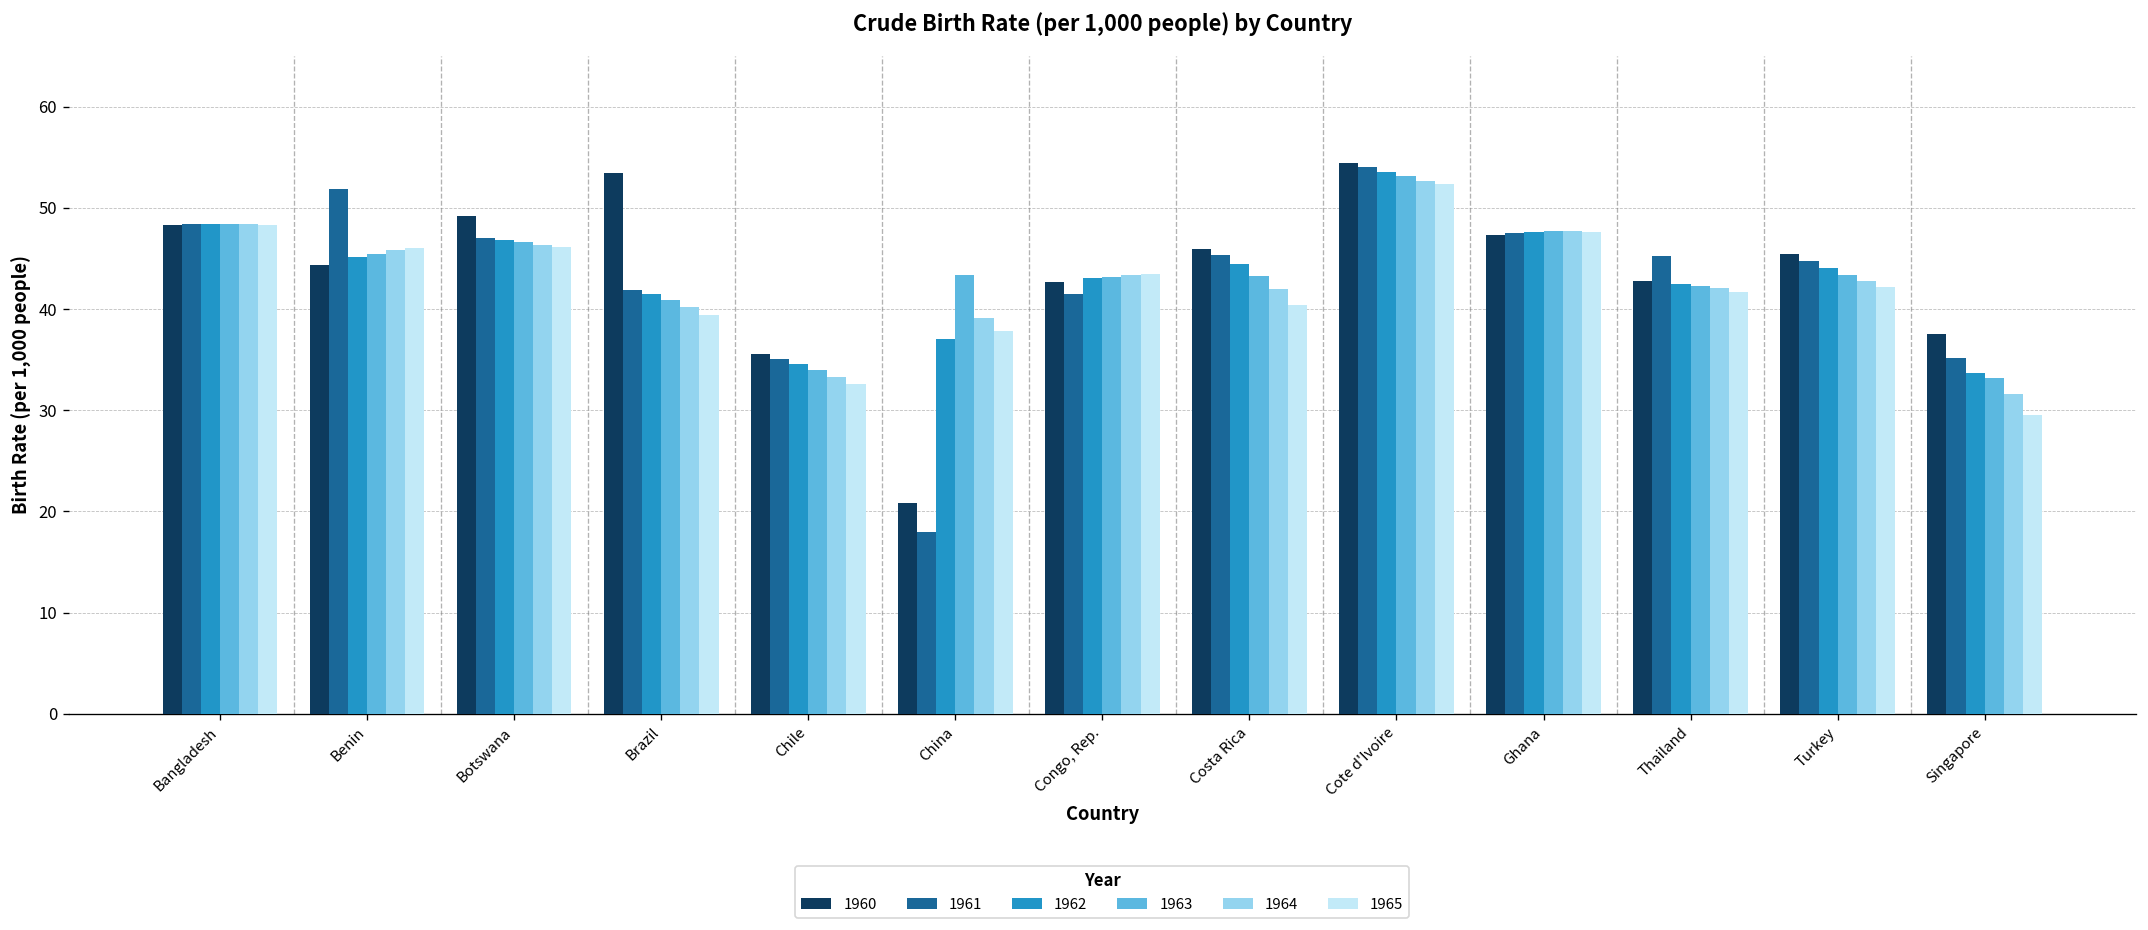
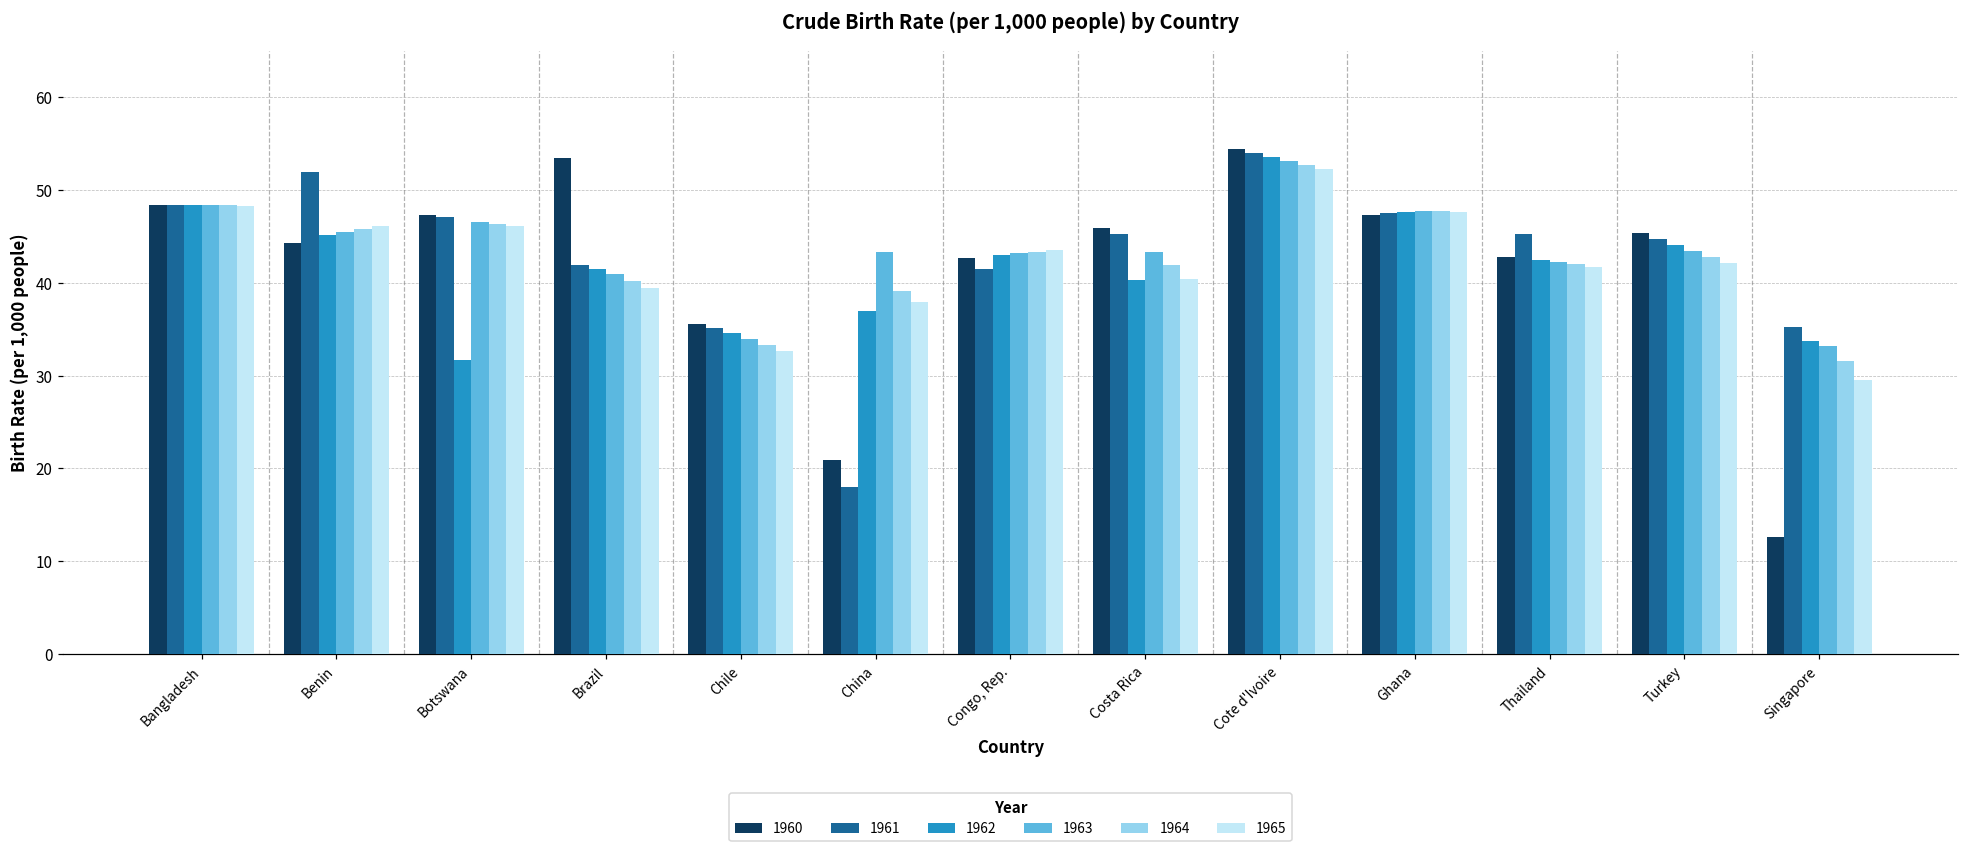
  {
    "1960": {
      "Bangladesh": 48,
      "Benin": 44,
-     "Botswana": 49,
+     "Botswana": 47,
      "Brazil": 53,
      "Chile": 36,
      "China": 21,
      "Congo, Rep.": 43,
      "Costa Rica": 46,
      "Cote d'Ivoire": 54,
      "Ghana": 47,
      "Thailand": 43,
      "Turkey": 45,
-     "Singapore": 38
+     "Singapore": 13
    },
    "1961": {
      "Bangladesh": 48,
      "Benin": 52,
      "Botswana": 47,
      "Brazil": 42,
      "Chile": 35,
      "China": 18,
      "Congo, Rep.": 41,
      "Costa Rica": 45,
      "Cote d'Ivoire": 54,
      "Ghana": 48,
      "Thailand": 45,
      "Turkey": 45,
      "Singapore": 35
    },
    "1962": {
      "Bangladesh": 48,
      "Benin": 45,
-     "Botswana": 47,
+     "Botswana": 32,
      "Brazil": 41,
      "Chile": 35,
      "China": 37,
      "Congo, Rep.": 43,
-     "Costa Rica": 44,
+     "Costa Rica": 40,
      "Cote d'Ivoire": 54,
      "Ghana": 48,
      "Thailand": 42,
      "Turkey": 44,
      "Singapore": 34
    },
    "1963": {
      "Bangladesh": 48,
      "Benin": 45,
      "Botswana": 47,
      "Brazil": 41,
      "Chile": 34,
      "China": 43,
      "Congo, Rep.": 43,
      "Costa Rica": 43,
      "Cote d'Ivoire": 53,
      "Ghana": 48,
      "Thailand": 42,
      "Turkey": 43,
      "Singapore": 33
    }
  }
